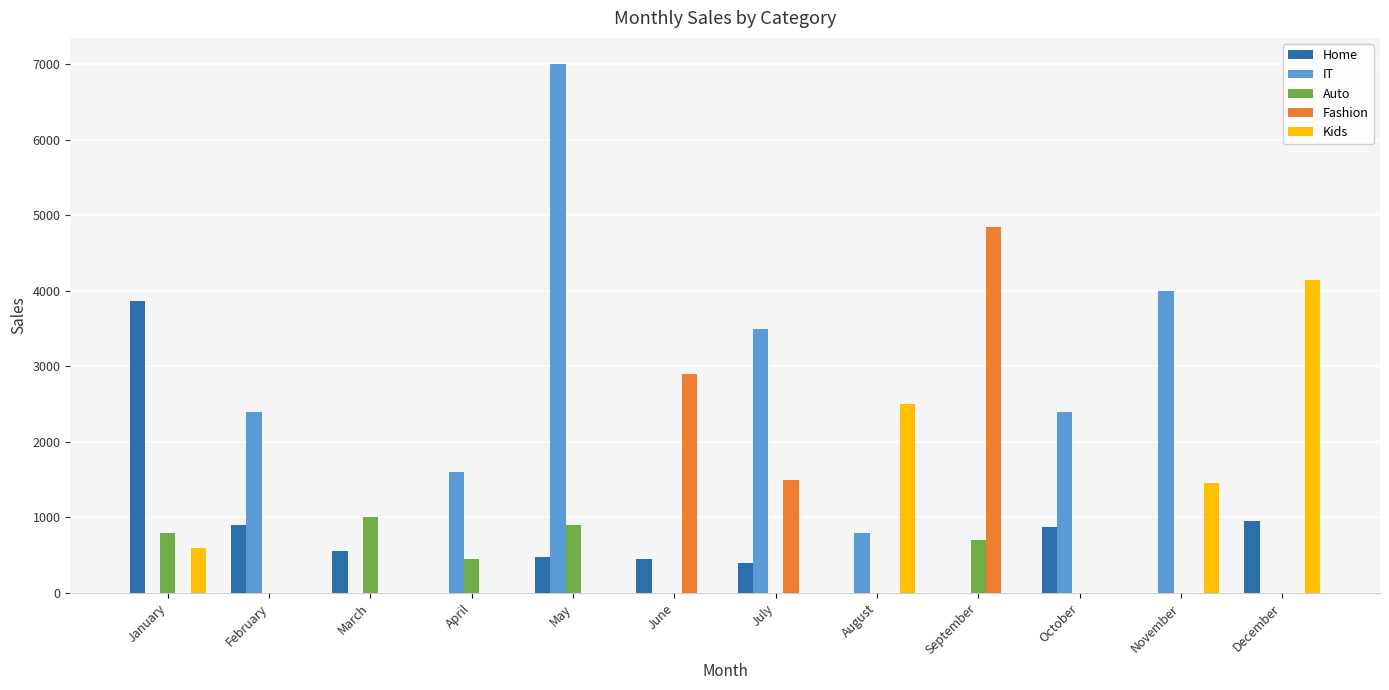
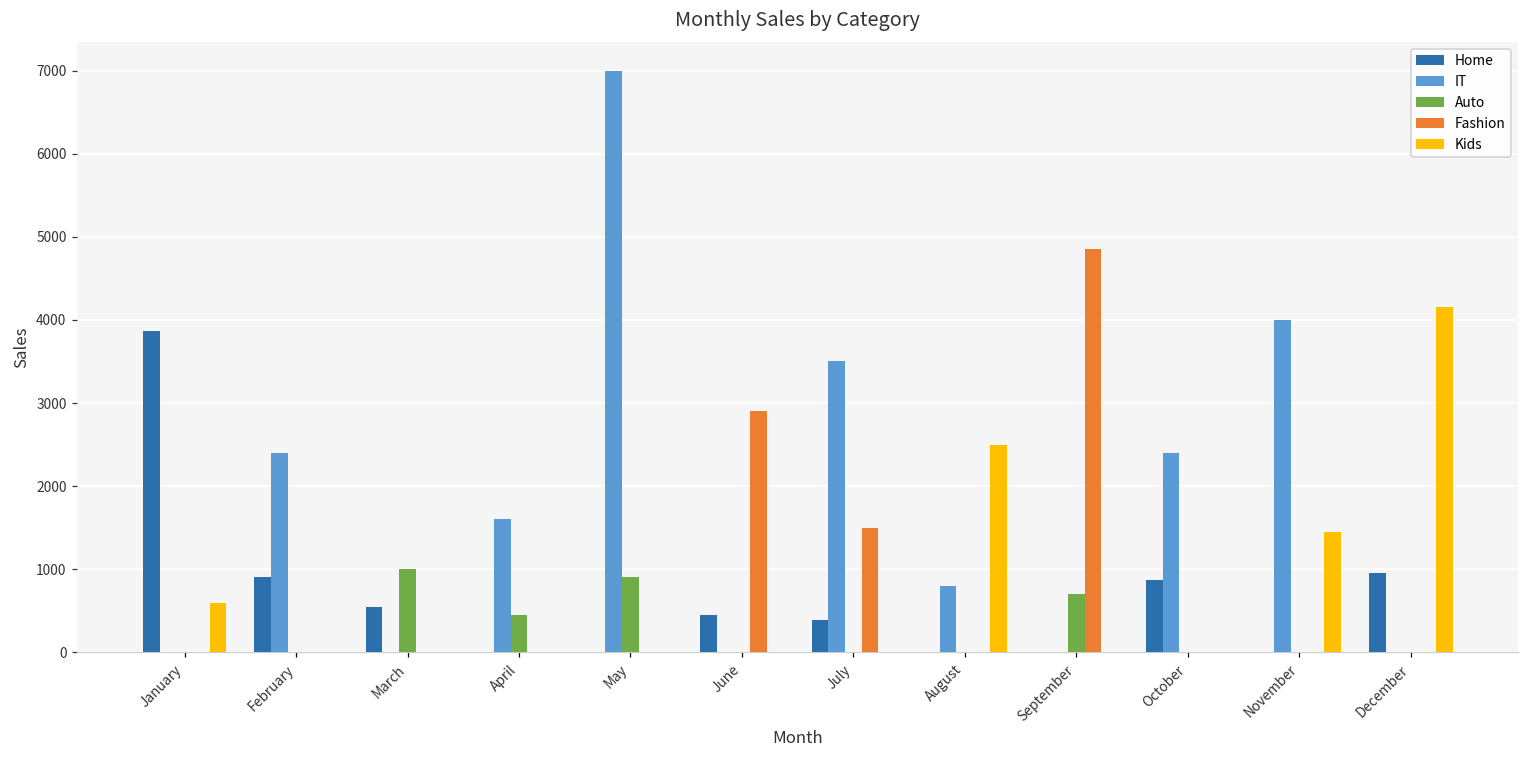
  {
    "Home": {
      "January": 3900,
      "February": 900,
      "March": 600,
      "April": 0,
-     "May": 500,
+     "May": 0,
      "June": 500,
      "July": 400,
      "August": 0,
      "September": 0,
      "October": 900,
      "November": 0,
      "December": 1000
    },
    "IT": {
      "January": 0,
      "February": 2400,
      "March": 0,
      "April": 1600,
      "May": 7000,
      "June": 0,
      "July": 3500,
      "August": 800,
      "September": 0,
      "October": 2400,
      "November": 4000,
      "December": 0
    },
    "Auto": {
-     "January": 800,
+     "January": 0,
      "February": 0,
      "March": 1000,
      "April": 500,
      "May": 900,
      "June": 0,
      "July": 0,
      "August": 0,
      "September": 700,
      "October": 0,
      "November": 0,
      "December": 0
    },
    "Fashion": {
      "January": 0,
      "February": 0,
      "March": 0,
      "April": 0,
      "May": 0,
      "June": 2900,
      "July": 1500,
      "August": 0,
      "September": 4900,
      "October": 0,
      "November": 0,
      "December": 0
    },
    "Kids": {
      "January": 600,
      "February": 0,
      "March": 0,
      "April": 0,
      "May": 0,
      "June": 0,
      "July": 0,
      "August": 2500,
      "September": 0,
      "October": 0,
      "November": 1500,
      "December": 4200
    }
  }
